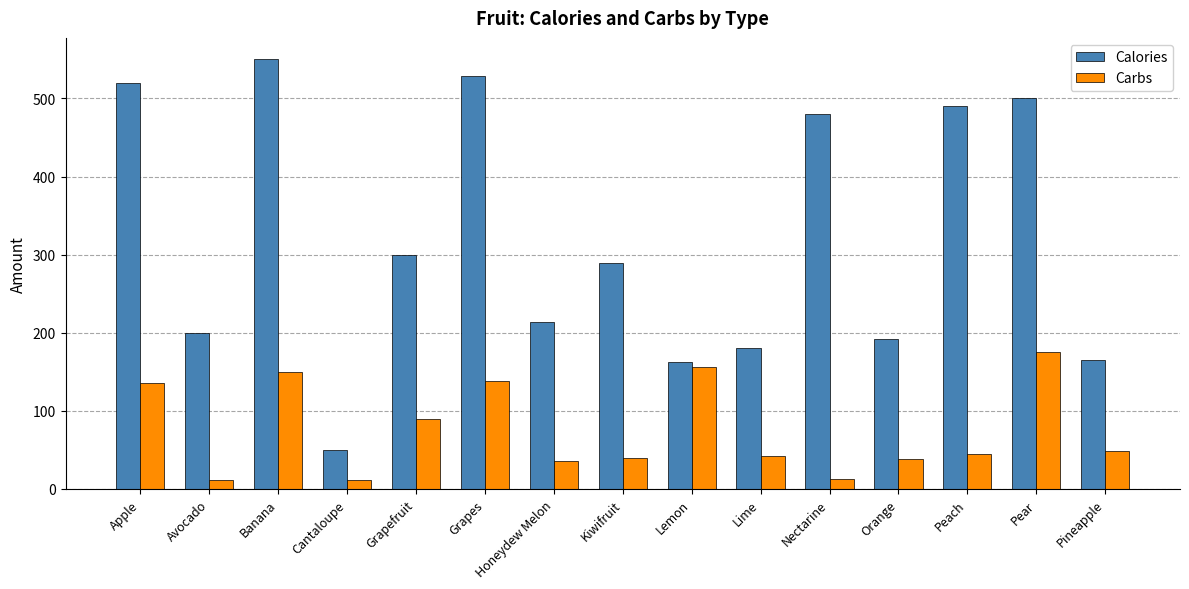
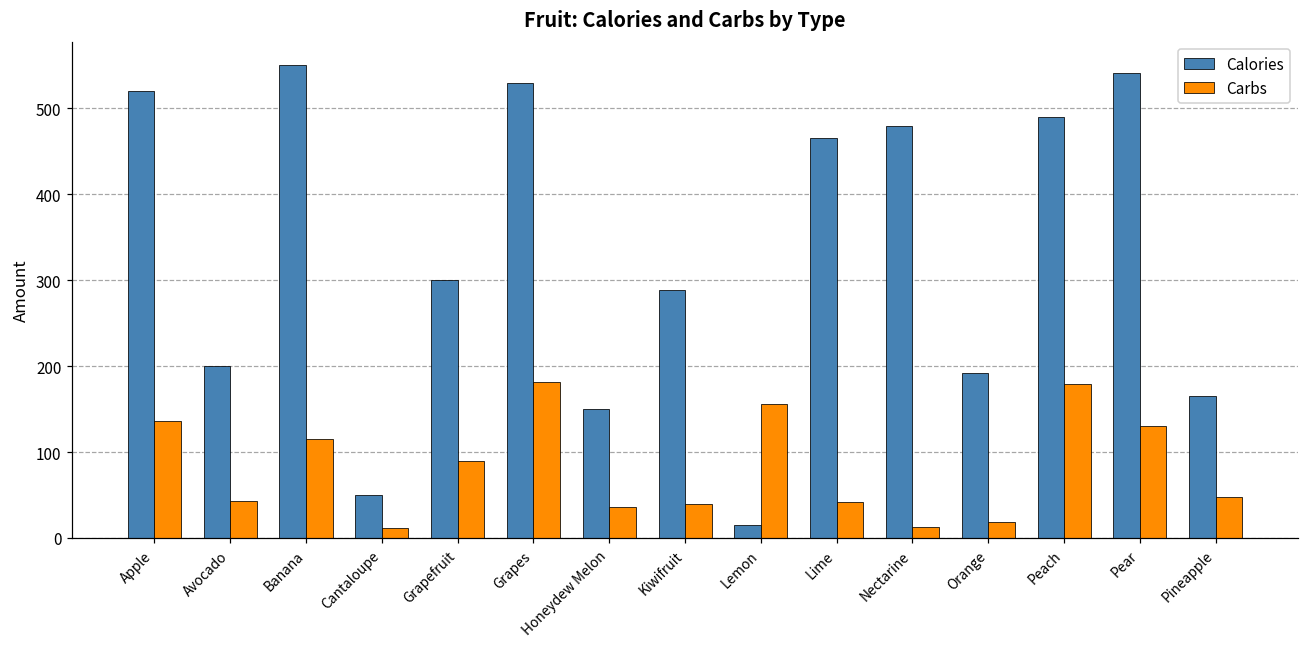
  {
    "Calories": {
      "Apple": 520,
      "Avocado": 200,
      "Banana": 550,
      "Cantaloupe": 50,
      "Grapefruit": 300,
      "Grapes": 530,
-     "Honeydew Melon": 210,
+     "Honeydew Melon": 150,
      "Kiwifruit": 290,
-     "Lemon": 160,
-     "Lime": 180,
+     "Lemon": 20,
+     "Lime": 470,
      "Nectarine": 480,
      "Orange": 190,
      "Peach": 490,
-     "Pear": 500,
+     "Pear": 540,
      "Pineapple": 170
    },
    "Carbs": {
      "Apple": 140,
-     "Avocado": 10,
-     "Banana": 150,
+     "Avocado": 40,
+     "Banana": 120,
      "Cantaloupe": 10,
      "Grapefruit": 90,
-     "Grapes": 140,
+     "Grapes": 180,
      "Honeydew Melon": 40,
      "Kiwifruit": 40,
      "Lemon": 160,
      "Lime": 40,
      "Nectarine": 10,
-     "Orange": 40,
-     "Peach": 50,
-     "Pear": 180,
+     "Orange": 20,
+     "Peach": 180,
+     "Pear": 130,
      "Pineapple": 50
    }
  }
